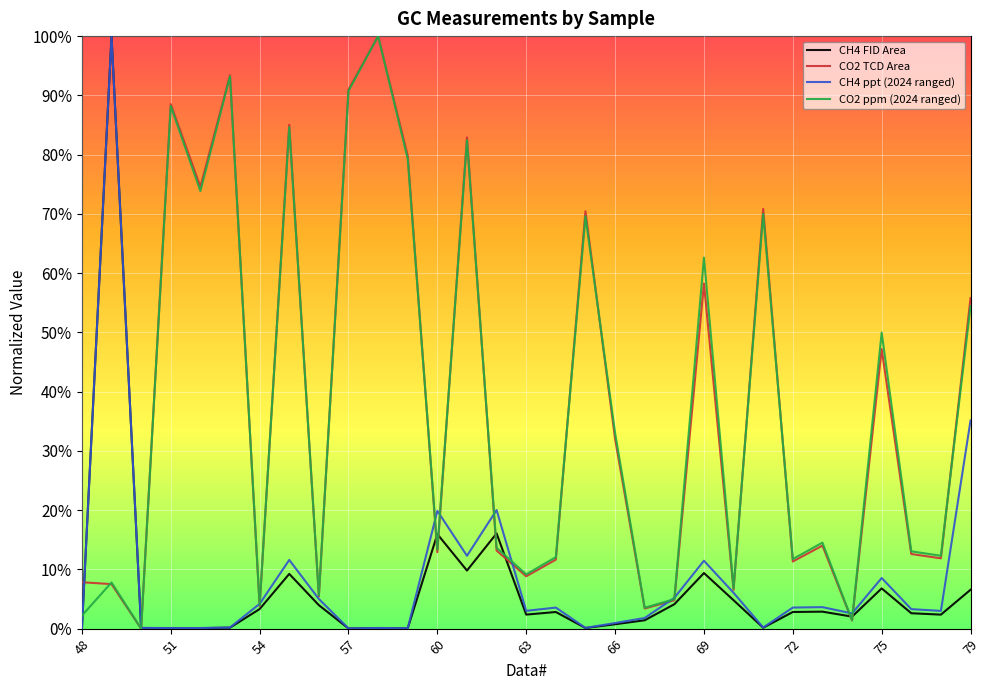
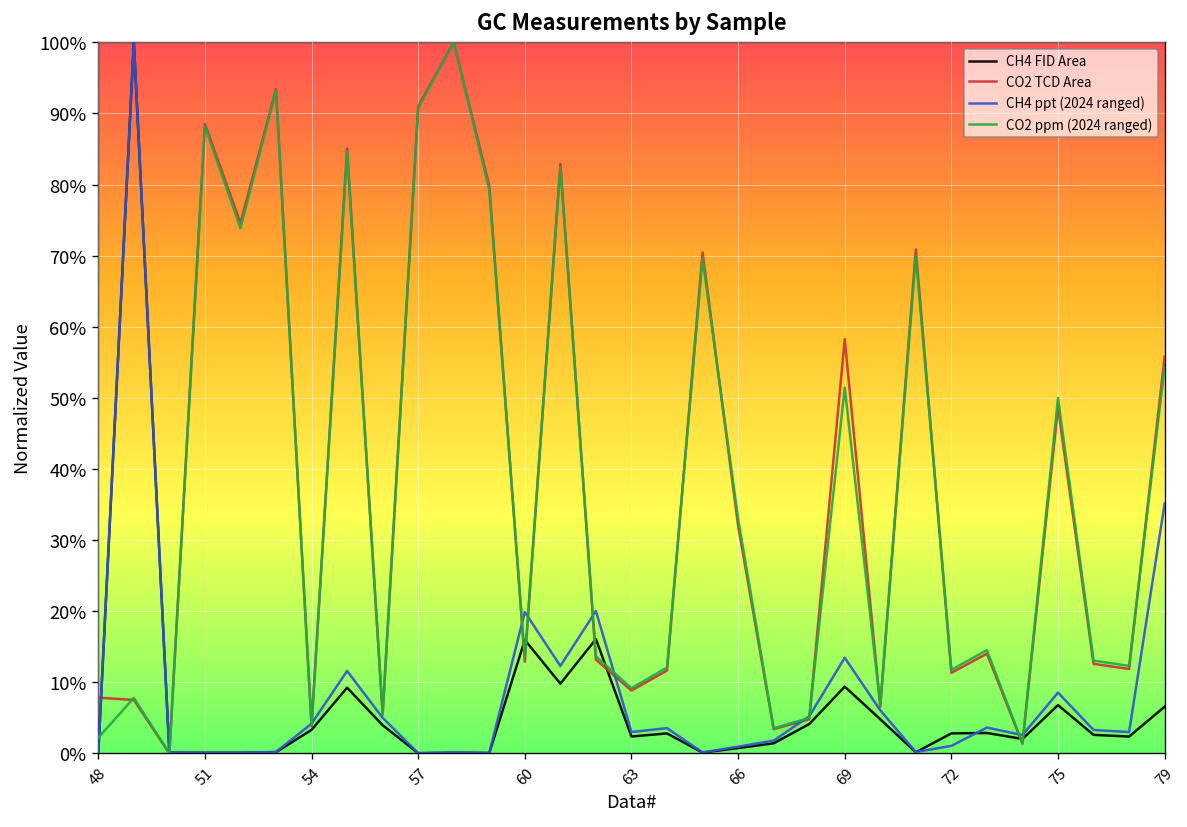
  {
    "CH4 FID Area": {
      "54": "3%",
      "60": "16%",
      "63": "2%",
      "69": "9%",
      "72": "3%",
      "75": "7%",
      "79": "7%"
    },
    "CO2 TCD Area": {
      "48": "8%",
      "60": "13%",
      "66": "32%",
      "69": "58%",
-     "75": "47%",
+     "75": "49%",
      "79": "56%"
    },
    "CH4 ppt (2024 ranged)": {
      "60": "20%",
      "63": "3%",
-     "69": "11%",
-     "72": "4%",
+     "69": "13%",
+     "72": "1%",
      "75": "9%",
      "79": "35%"
    },
    "CO2 ppm (2024 ranged)": {
      "48": "2%",
      "60": "13%",
      "66": "33%",
-     "69": "63%",
+     "69": "51%",
      "75": "50%",
      "79": "54%"
    }
  }
